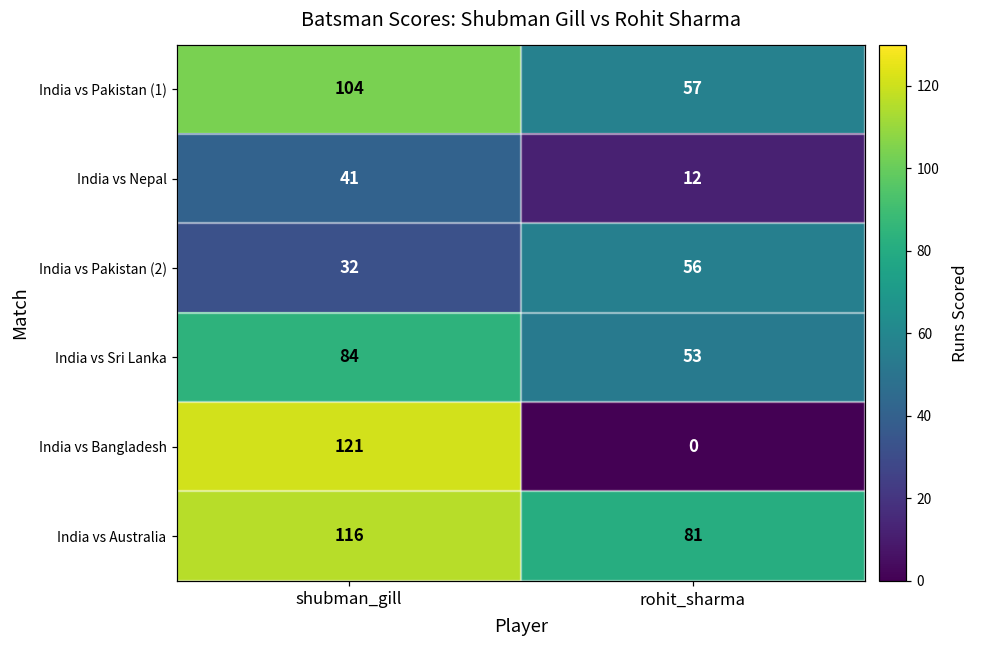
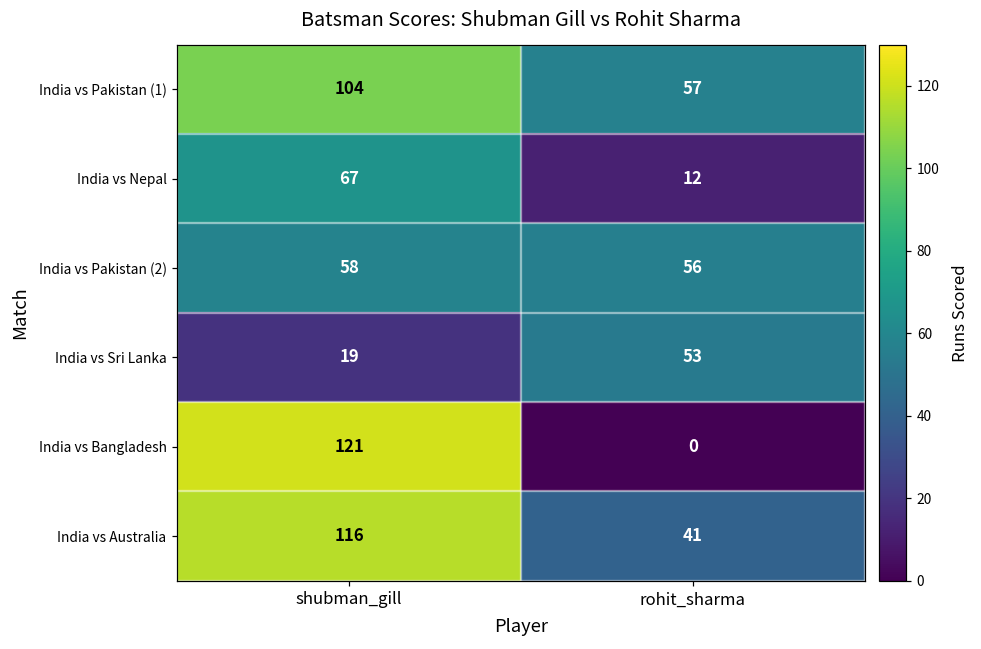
  {
    "India vs Pakistan (1)": {
      "shubman_gill": 104,
      "rohit_sharma": 57
    },
    "India vs Nepal": {
-     "shubman_gill": 41,
+     "shubman_gill": 67,
      "rohit_sharma": 12
    },
    "India vs Pakistan (2)": {
-     "shubman_gill": 32,
+     "shubman_gill": 58,
      "rohit_sharma": 56
    },
    "India vs Sri Lanka": {
-     "shubman_gill": 84,
+     "shubman_gill": 19,
      "rohit_sharma": 53
    },
    "India vs Bangladesh": {
      "shubman_gill": 121,
      "rohit_sharma": 0
    },
    "India vs Australia": {
      "shubman_gill": 116,
-     "rohit_sharma": 81
+     "rohit_sharma": 41
    }
  }
